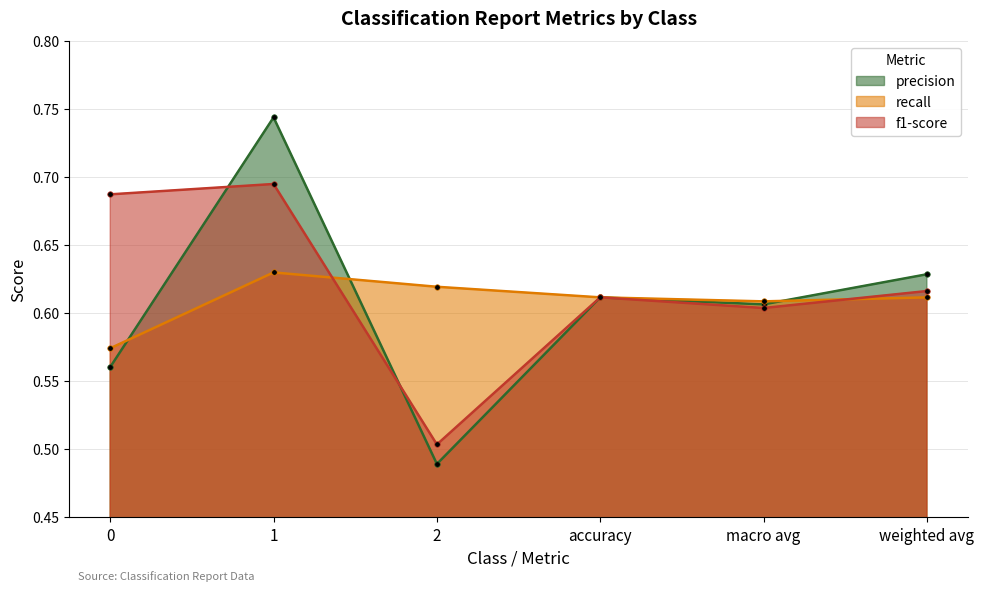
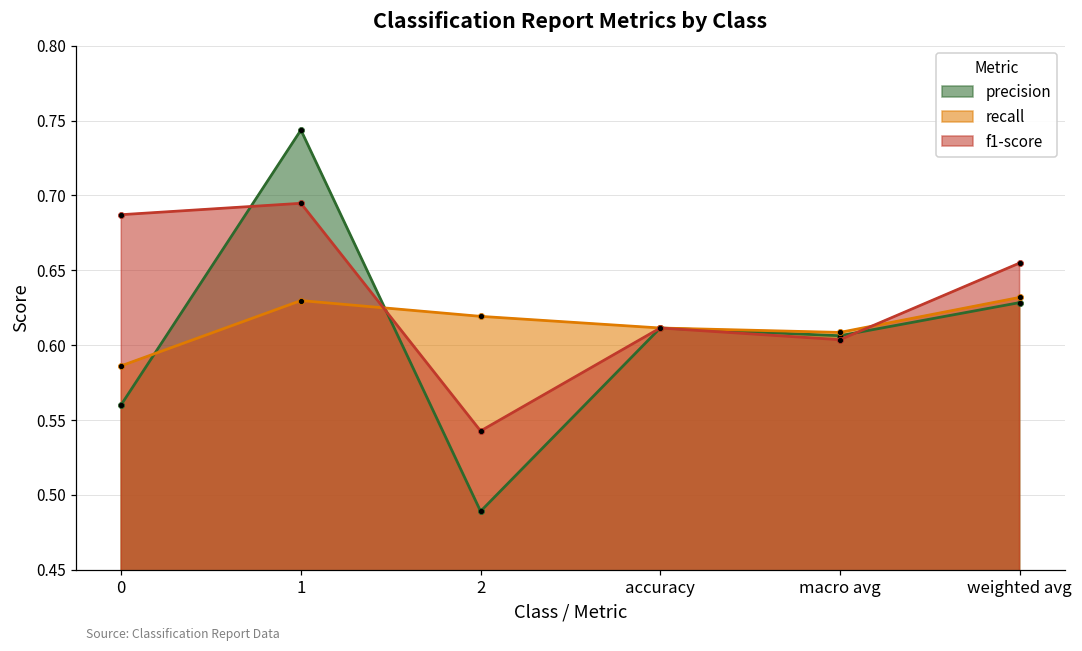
  {
    "precision": {
      "0": 0.560,
      "1": 0.744,
      "2": 0.489,
      "macro avg": 0.606,
      "weighted avg": 0.628
    },
    "recall": {
-     "0": 0.574,
+     "0": 0.586,
      "1": 0.630,
      "2": 0.619,
      "macro avg": 0.609,
-     "weighted avg": 0.611
+     "weighted avg": 0.632
    },
    "f1-score": {
      "0": 0.687,
      "1": 0.695,
-     "2": 0.503,
+     "2": 0.543,
      "macro avg": 0.604,
-     "weighted avg": 0.616
+     "weighted avg": 0.655
    }
  }
